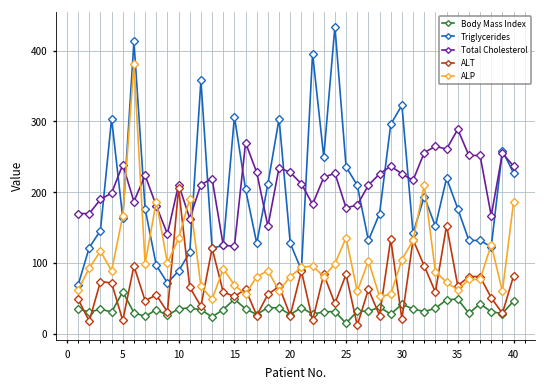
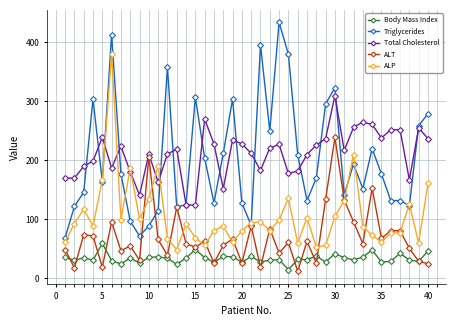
  {
    "Body Mass Index": {
      "5": 60,
      "10": 40,
      "25": 10,
      "30": 40,
-     "35": 50,
+     "35": 30,
      "40": 50
    },
    "Triglycerides": {
      "10": 90,
      "15": 310,
      "20": 130,
-     "25": 240,
+     "25": 380,
      "30": 320,
      "35": 180,
-     "40": 230
+     "40": 280
    },
    "Total Cholesterol": {
      "5": 240,
      "10": 210,
      "15": 120,
      "20": 230,
      "25": 180,
-     "30": 230,
-     "35": 290,
+     "30": 310,
+     "35": 240,
      "40": 240
    },
    "ALT": {
      "5": 20,
      "10": 210,
-     "25": 80,
-     "30": 20,
+     "25": 60,
+     "30": 240,
      "35": 70,
-     "40": 80
+     "40": 30
    },
    "ALP": {
      "10": 140,
      "15": 70,
      "20": 80,
      "25": 140,
      "30": 110,
      "35": 60,
-     "40": 190
+     "40": 160
    }
  }
